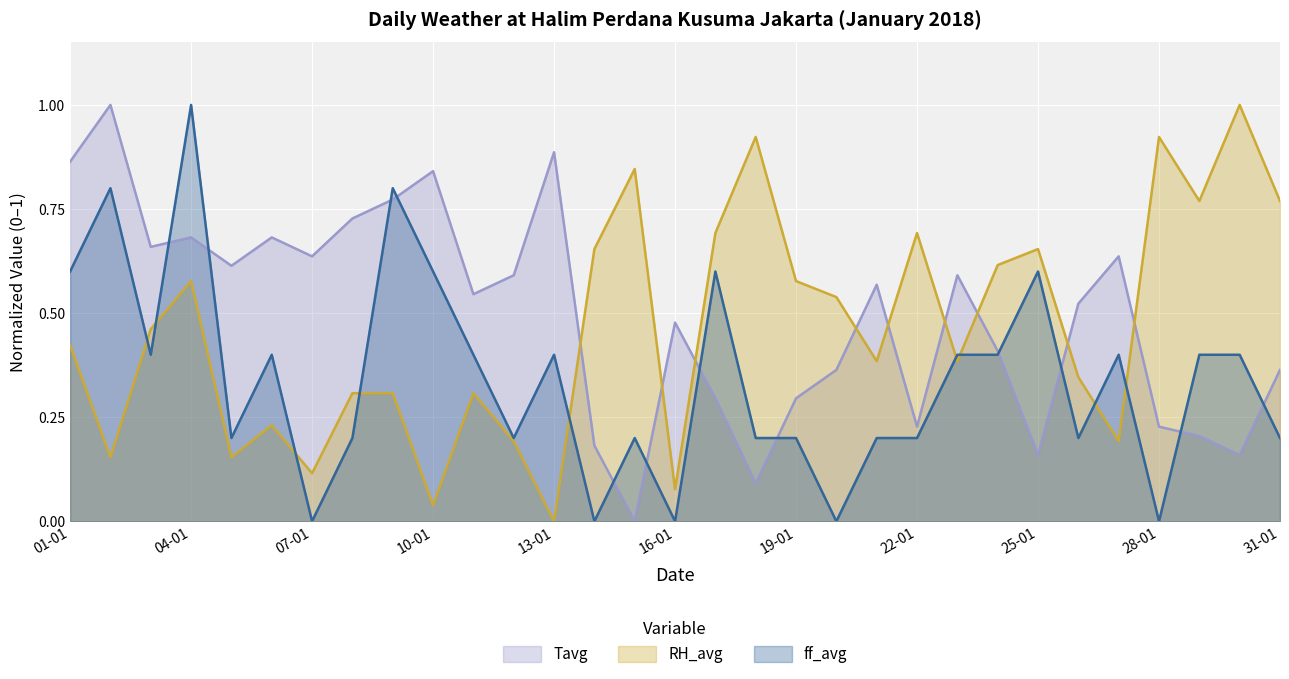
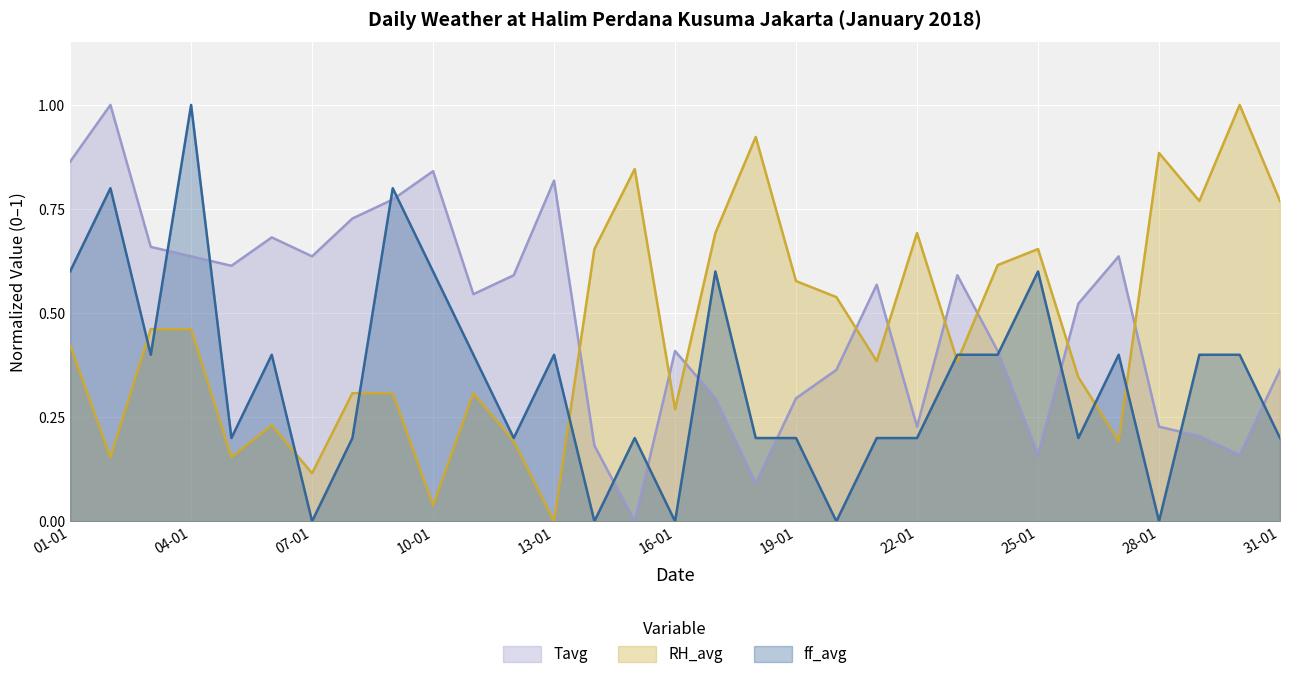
  {
    "Tavg": {
      "01-01": 0.86,
-     "04-01": 0.68,
+     "04-01": 0.64,
      "07-01": 0.64,
      "10-01": 0.84,
-     "13-01": 0.89,
-     "16-01": 0.48,
+     "13-01": 0.82,
+     "16-01": 0.41,
      "19-01": 0.30,
      "22-01": 0.23,
      "25-01": 0.16,
      "28-01": 0.23,
      "31-01": 0.36
    },
    "RH_avg": {
      "01-01": 0.42,
-     "04-01": 0.58,
+     "04-01": 0.46,
      "07-01": 0.12,
      "10-01": 0.04,
      "13-01": 0.00,
-     "16-01": 0.08,
+     "16-01": 0.27,
      "19-01": 0.58,
      "22-01": 0.69,
      "25-01": 0.65,
-     "28-01": 0.92,
+     "28-01": 0.88,
      "31-01": 0.77
    },
    "ff_avg": {
      "01-01": 0.60,
      "04-01": 1.00,
      "07-01": 0.00,
      "10-01": 0.60,
      "13-01": 0.40,
      "16-01": 0.00,
      "19-01": 0.20,
      "22-01": 0.20,
      "25-01": 0.60,
      "28-01": 0.00,
      "31-01": 0.20
    }
  }
